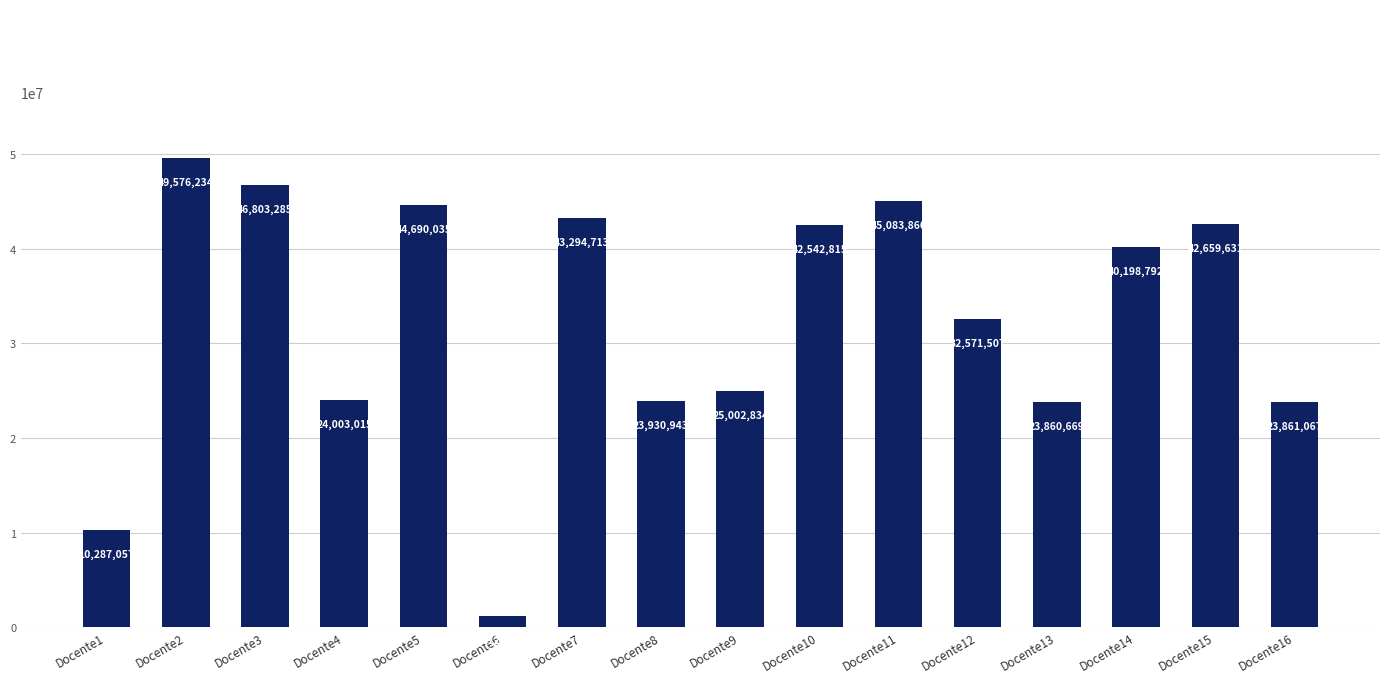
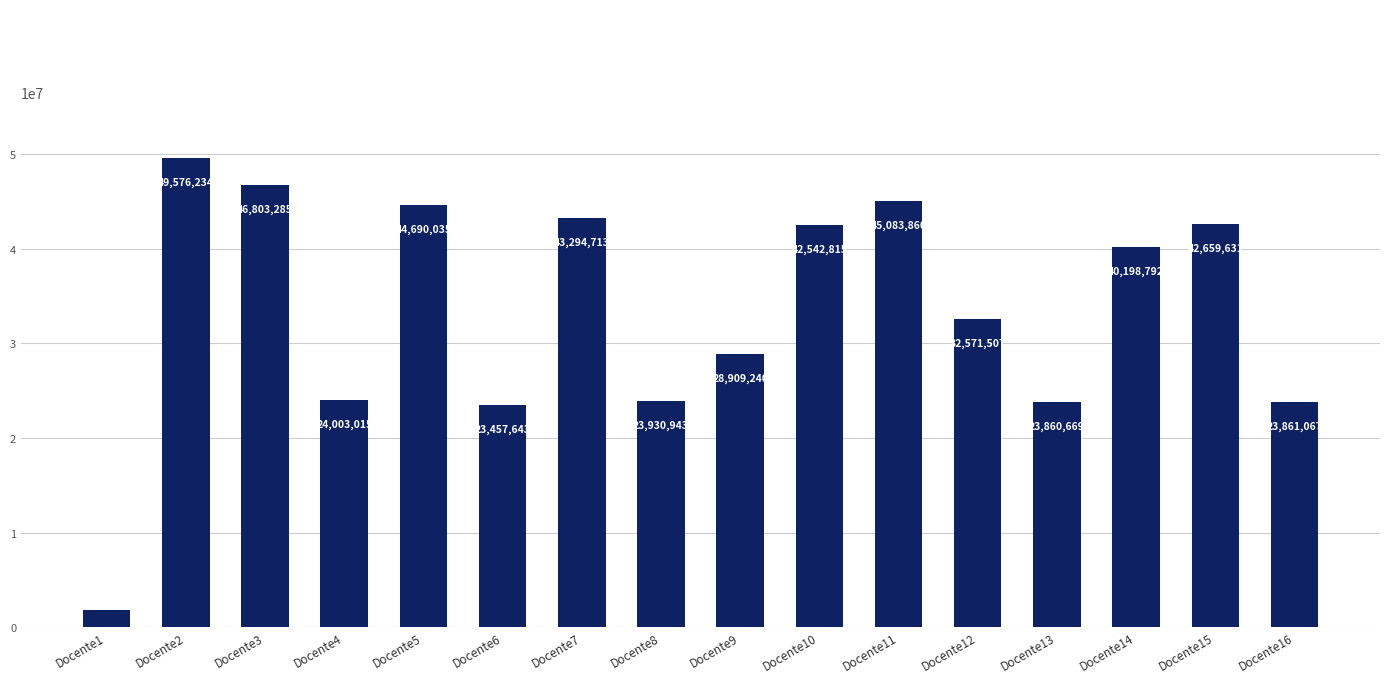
  {
-   "Docente1": "10000000",
+   "Docente1": "2000000",
    "Docente2": "49,576,234",
    "Docente3": "46,803,285",
    "Docente4": "24,003,015",
    "Docente5": "44,690,035",
-   "Docente6": "1000000",
+   "Docente6": "23000000",
    "Docente7": "43,294,713",
    "Docente8": "23,930,943",
-   "Docente9": "25,002,834",
+   "Docente9": "28,909,240",
    "Docente10": "42,542,815",
    "Docente11": "45,083,860",
    "Docente12": "32,571,507",
    "Docente13": "23,860,669",
    "Docente14": "40,198,792",
    "Docente15": "42,659,631",
    "Docente16": "23,861,067"
  }
